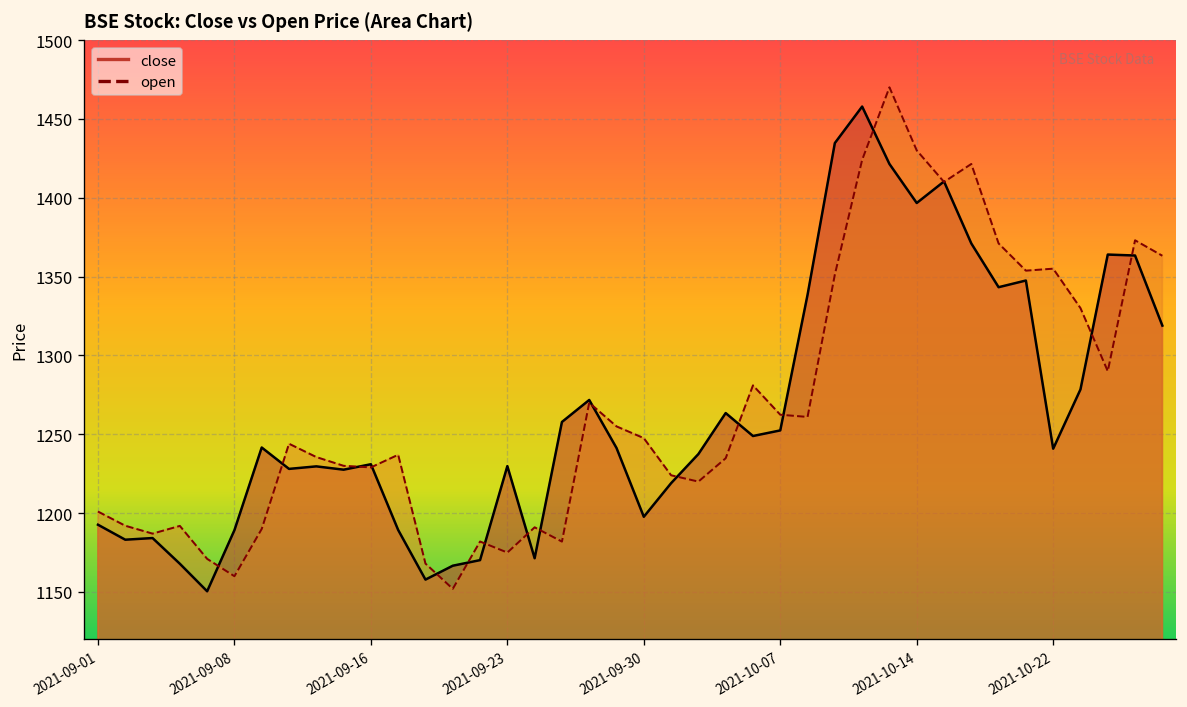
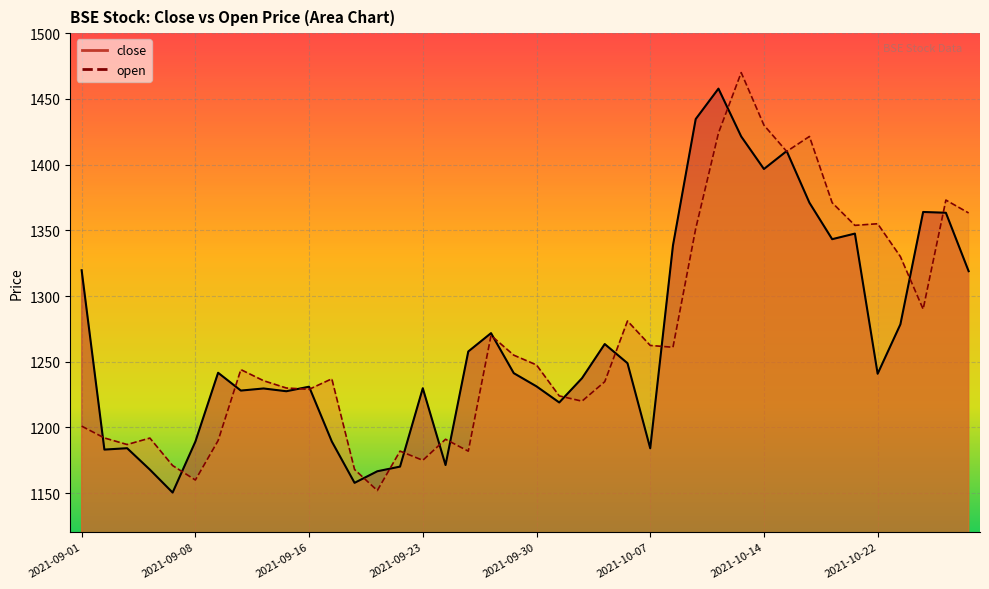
  {
    "close": {
-     "2021-09-01": 1193,
+     "2021-09-01": 1320,
      "2021-09-08": 1189,
      "2021-09-16": 1231,
      "2021-09-23": 1230,
-     "2021-09-30": 1198,
-     "2021-10-07": 1252,
+     "2021-09-30": 1231,
+     "2021-10-07": 1184,
      "2021-10-14": 1397,
      "2021-10-22": 1241
    }
  }
